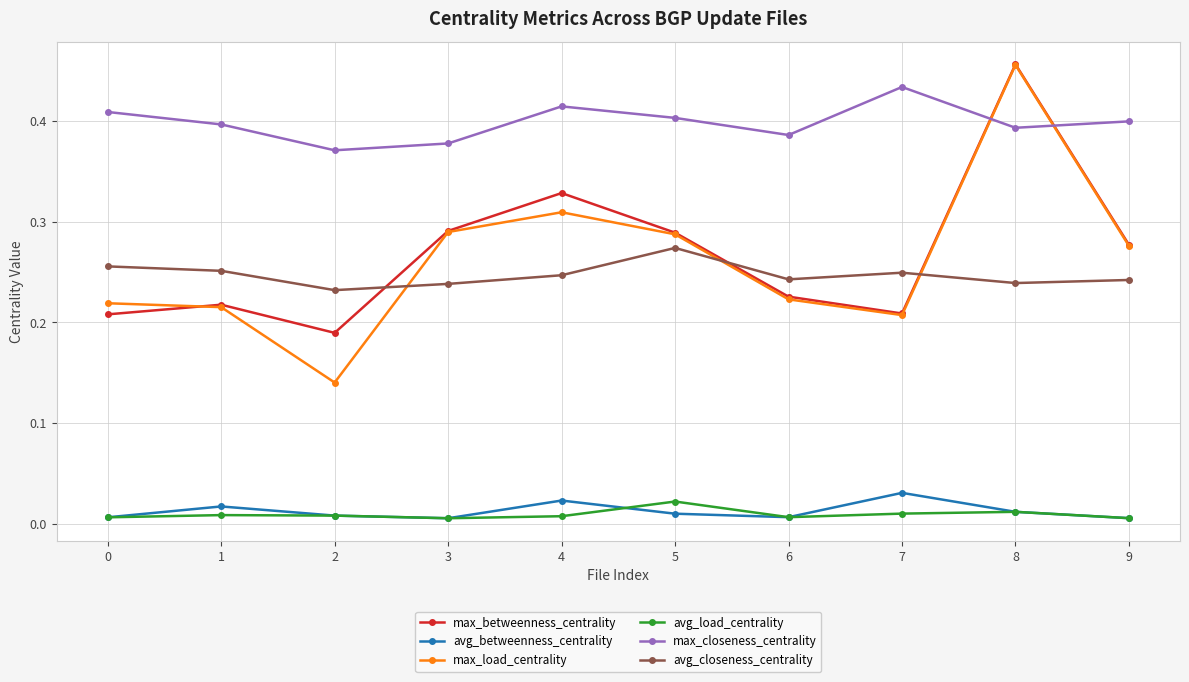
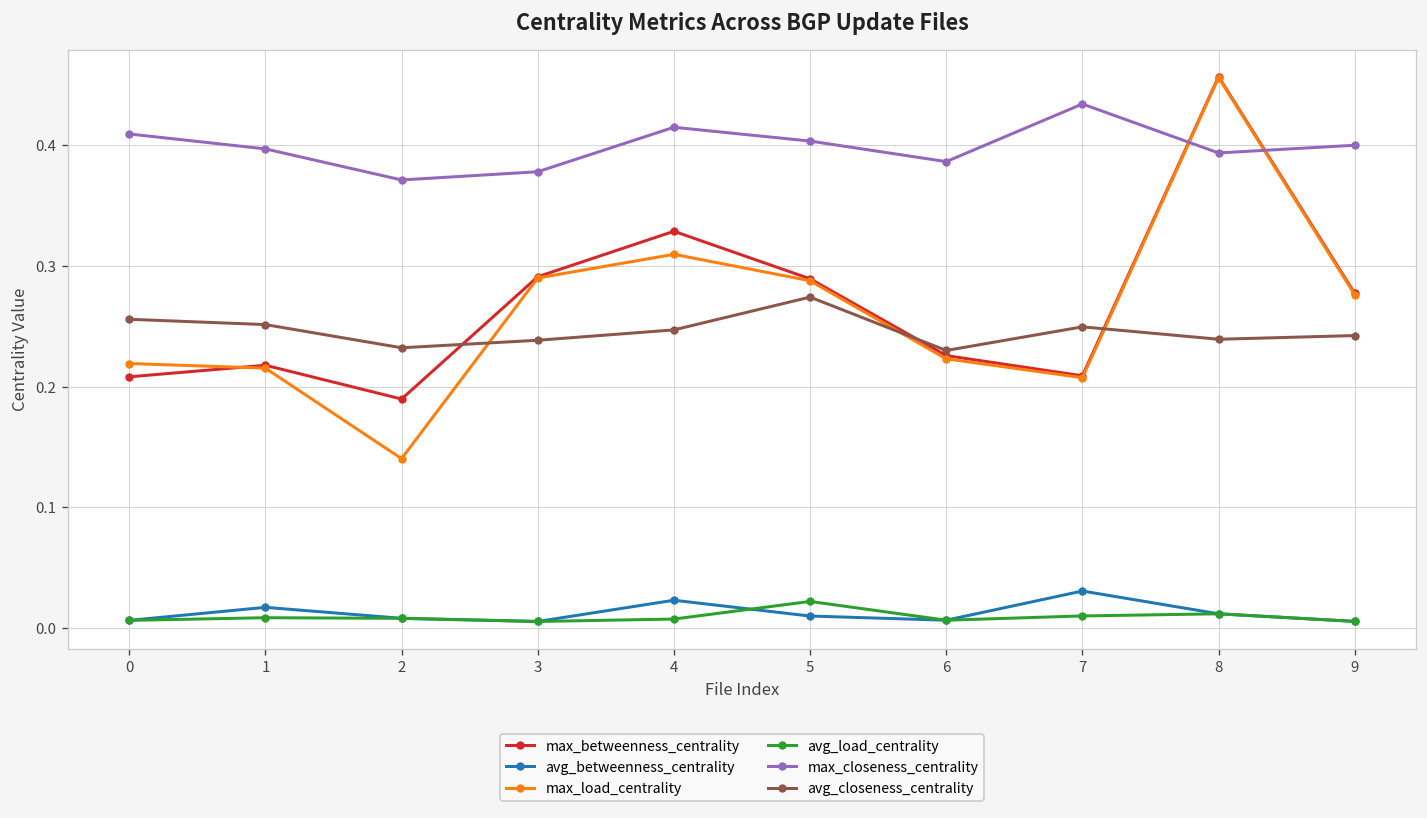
  {
    "max_betweenness_centrality": {
      "0": 0.208,
      "2": 0.190,
      "4": 0.328,
      "6": 0.226
    },
    "avg_betweenness_centrality": {
      "1": 0.017,
      "4": 0.023,
      "5": 0.010,
      "7": 0.031
    },
    "max_load_centrality": {
      "0": 0.219,
      "2": 0.140,
      "4": 0.309,
      "6": 0.223
    },
    "avg_load_centrality": {
      "1": 0.009,
      "4": 0.008,
      "5": 0.022,
      "7": 0.010
    },
    "max_closeness_centrality": {
      "0": 0.409,
      "1": 0.397,
      "2": 0.371,
      "3": 0.378,
      "4": 0.414,
      "5": 0.403,
      "6": 0.386,
      "7": 0.434,
      "8": 0.393,
      "9": 0.400
    },
    "avg_closeness_centrality": {
      "0": 0.256,
      "1": 0.251,
      "2": 0.232,
      "3": 0.238,
      "4": 0.247,
      "5": 0.274,
-     "6": 0.243,
+     "6": 0.230,
      "7": 0.249,
      "8": 0.239,
      "9": 0.242
    }
  }
